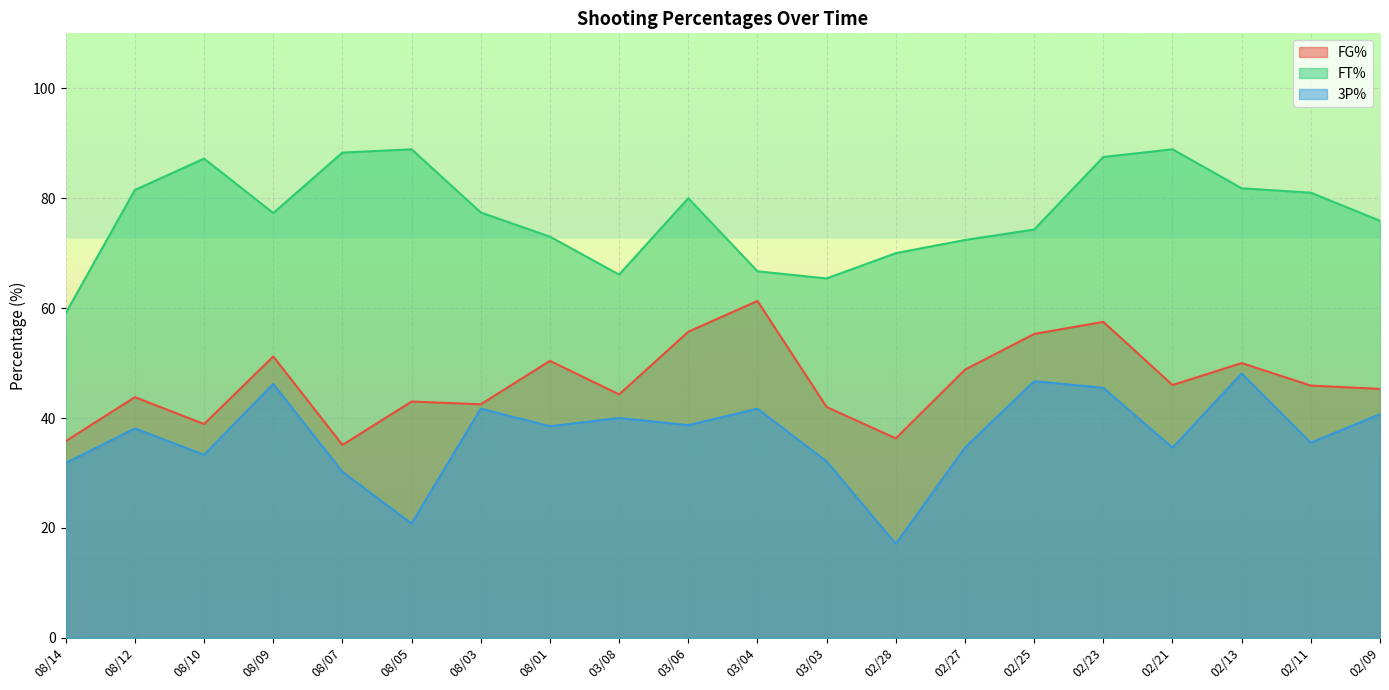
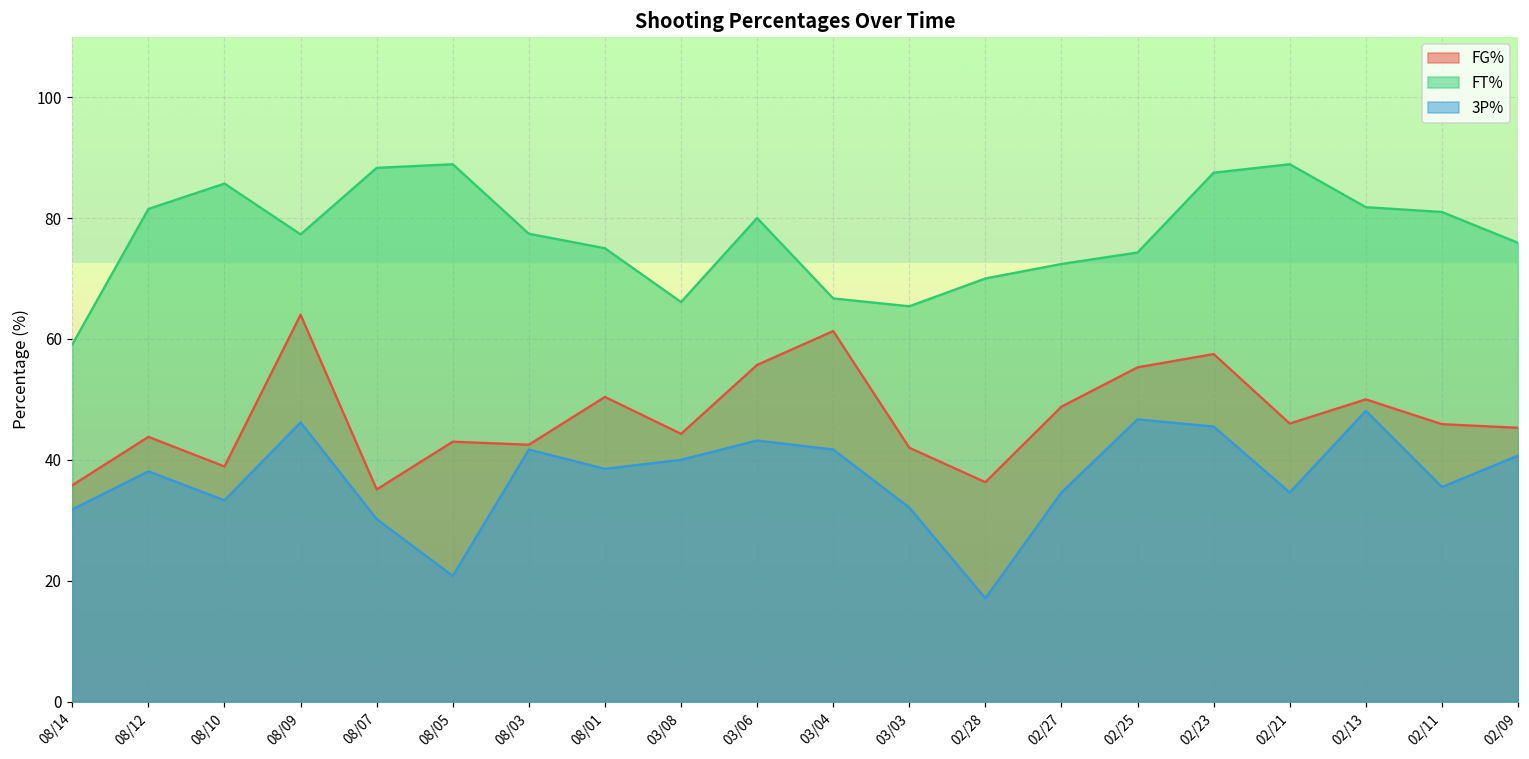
  {
    "FG%": {
      "08/14": 36,
      "08/12": 44,
      "08/10": 39,
-     "08/09": 51,
+     "08/09": 64,
      "08/07": 35,
      "08/05": 43,
      "08/03": 43,
      "08/01": 50,
      "03/08": 44,
      "03/06": 56,
      "03/04": 61,
      "03/03": 42,
      "02/28": 36,
      "02/27": 49,
      "02/25": 55,
      "02/23": 58,
      "02/21": 46,
      "02/13": 50,
      "02/11": 46,
      "02/09": 45
    },
    "FT%": {
      "08/14": 59,
      "08/12": 82,
-     "08/10": 87,
+     "08/10": 86,
      "08/09": 77,
      "08/07": 88,
      "08/05": 89,
      "08/03": 77,
-     "08/01": 73,
+     "08/01": 75,
      "03/08": 66,
      "03/06": 80,
      "03/04": 67,
      "03/03": 65,
      "02/28": 70,
      "02/27": 72,
      "02/25": 74,
      "02/23": 88,
      "02/21": 89,
      "02/13": 82,
      "02/11": 81,
      "02/09": 76
    },
    "3P%": {
      "08/14": 32,
      "08/12": 38,
      "08/10": 33,
      "08/09": 46,
      "08/07": 30,
      "08/05": 21,
      "08/03": 42,
      "08/01": 39,
      "03/08": 40,
-     "03/06": 39,
+     "03/06": 43,
      "03/04": 42,
      "03/03": 32,
      "02/28": 17,
      "02/27": 35,
      "02/25": 47,
      "02/23": 46,
      "02/21": 35,
      "02/13": 48,
      "02/11": 36,
      "02/09": 41
    }
  }
